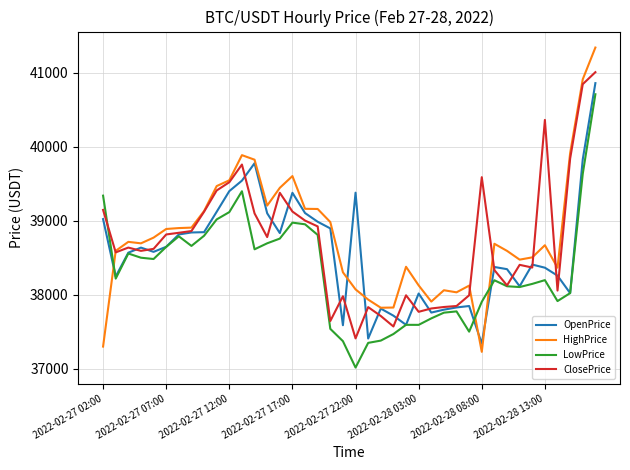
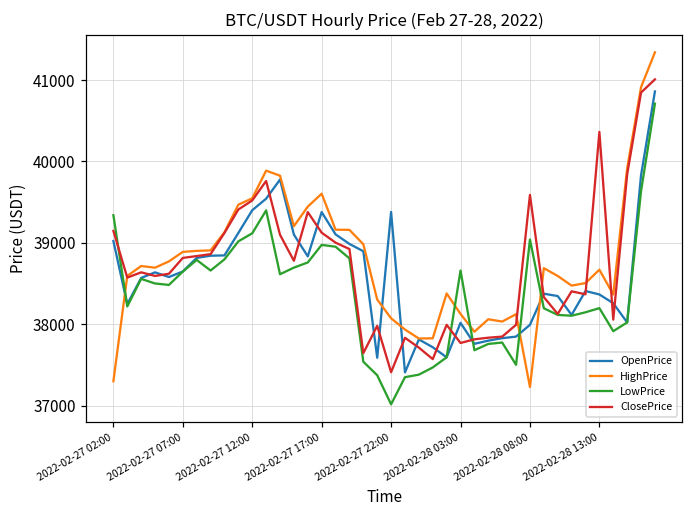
  {
    "OpenPrice": {
      "2022-02-27 02:00": 39000,
      "2022-02-27 12:00": 39400,
      "2022-02-27 17:00": 39400,
      "2022-02-27 22:00": 39400,
      "2022-02-28 03:00": 38000,
-     "2022-02-28 08:00": 37300,
+     "2022-02-28 08:00": 38000,
      "2022-02-28 13:00": 38400
    },
    "HighPrice": {
      "2022-02-27 02:00": 37300,
      "2022-02-27 07:00": 38900,
      "2022-02-27 17:00": 39600,
      "2022-02-27 22:00": 38100,
      "2022-02-28 03:00": 38100,
      "2022-02-28 08:00": 37200,
      "2022-02-28 13:00": 38700
    },
    "LowPrice": {
      "2022-02-27 02:00": 39300,
      "2022-02-27 12:00": 39100,
      "2022-02-27 17:00": 39000,
      "2022-02-27 22:00": 37000,
-     "2022-02-28 03:00": 37600,
-     "2022-02-28 08:00": 37900,
+     "2022-02-28 03:00": 38700,
+     "2022-02-28 08:00": 39000,
      "2022-02-28 13:00": 38200
    },
    "ClosePrice": {
      "2022-02-27 02:00": 39100,
      "2022-02-27 07:00": 38800,
      "2022-02-27 17:00": 39100,
      "2022-02-27 22:00": 37400,
      "2022-02-28 03:00": 37800,
      "2022-02-28 08:00": 39600,
      "2022-02-28 13:00": 40400
    }
  }
